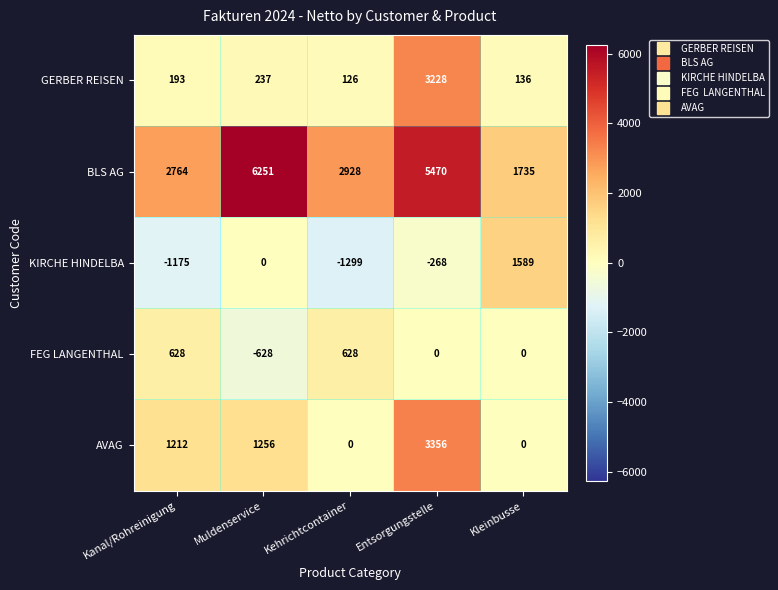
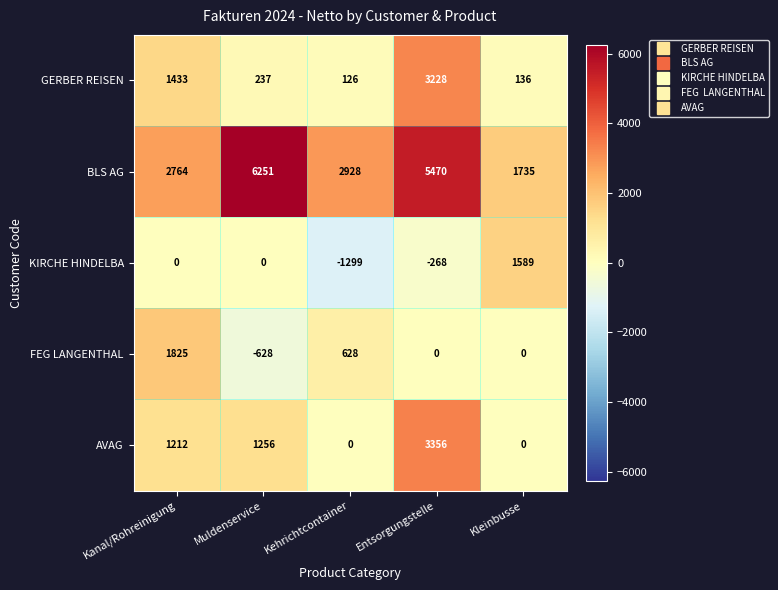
  {
    "GERBER REISEN": {
-     "Kanal/Rohreinigung": 193,
+     "Kanal/Rohreinigung": 1433,
      "Muldenservice": 237,
      "Kehrichtcontainer": 126,
      "Entsorgungstelle": 3228,
      "Kleinbusse": 136
    },
    "BLS AG": {
      "Kanal/Rohreinigung": 2764,
      "Muldenservice": 6251,
      "Kehrichtcontainer": 2928,
      "Entsorgungstelle": 5470,
      "Kleinbusse": 1735
    },
    "KIRCHE HINDELBA": {
-     "Kanal/Rohreinigung": -1175,
+     "Kanal/Rohreinigung": 0,
      "Muldenservice": 0,
      "Kehrichtcontainer": -1299,
      "Entsorgungstelle": -268,
      "Kleinbusse": 1589
    },
    "FEG LANGENTHAL": {
-     "Kanal/Rohreinigung": 628,
+     "Kanal/Rohreinigung": 1825,
      "Muldenservice": -628,
      "Kehrichtcontainer": 628,
      "Entsorgungstelle": 0,
      "Kleinbusse": 0
    },
    "AVAG": {
      "Kanal/Rohreinigung": 1212,
      "Muldenservice": 1256,
      "Kehrichtcontainer": 0,
      "Entsorgungstelle": 3356,
      "Kleinbusse": 0
    }
  }
